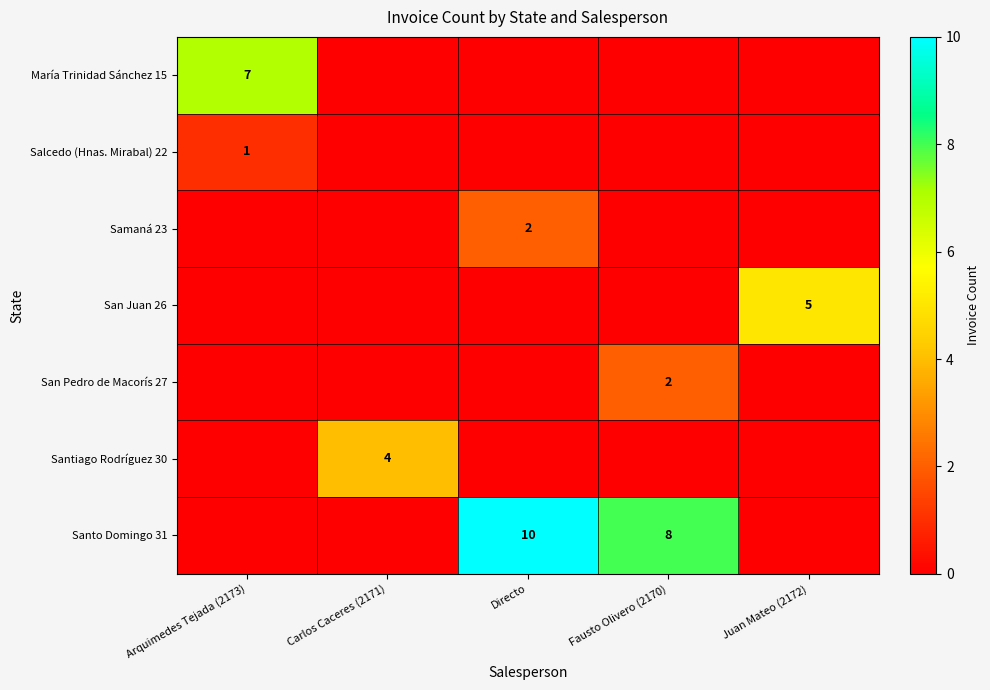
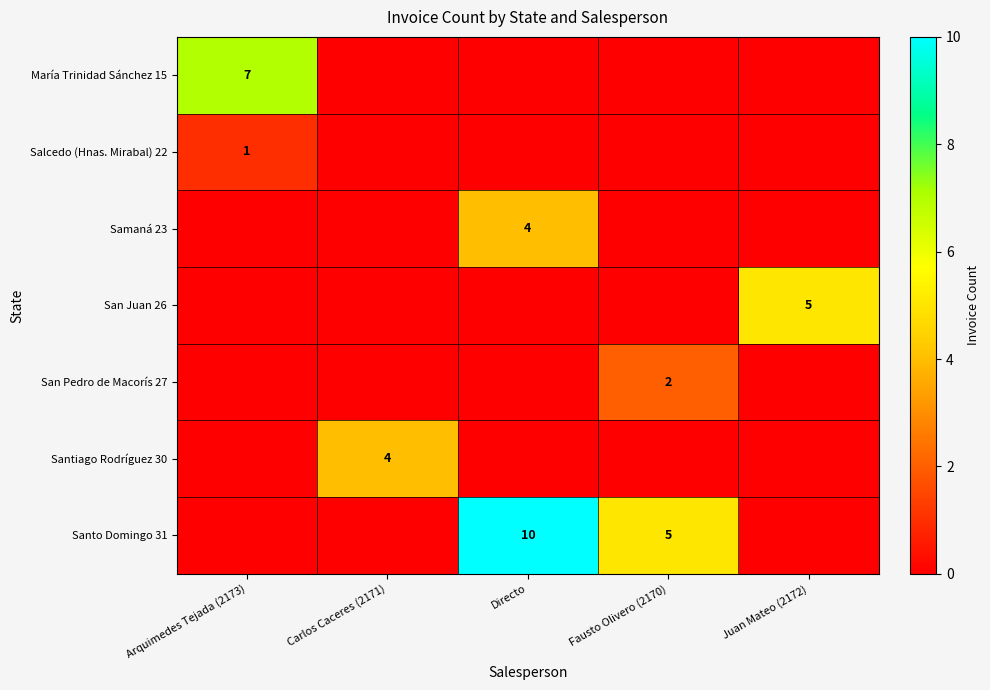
  {
    "María Trinidad Sánchez 15": {
      "Arquimedes Tejada (2173)": 7
    },
    "Salcedo (Hnas. Mirabal) 22": {
      "Arquimedes Tejada (2173)": 1
    },
    "Samaná 23": {
-     "Directo": 2
+     "Directo": 4
    },
    "San Juan 26": {
      "Juan Mateo (2172)": 5
    },
    "San Pedro de Macorís 27": {
      "Fausto Olivero (2170)": 2
    },
    "Santiago Rodríguez 30": {
      "Carlos Caceres (2171)": 4
    },
    "Santo Domingo 31": {
      "Directo": 10,
-     "Fausto Olivero (2170)": 8
+     "Fausto Olivero (2170)": 5
    }
  }
